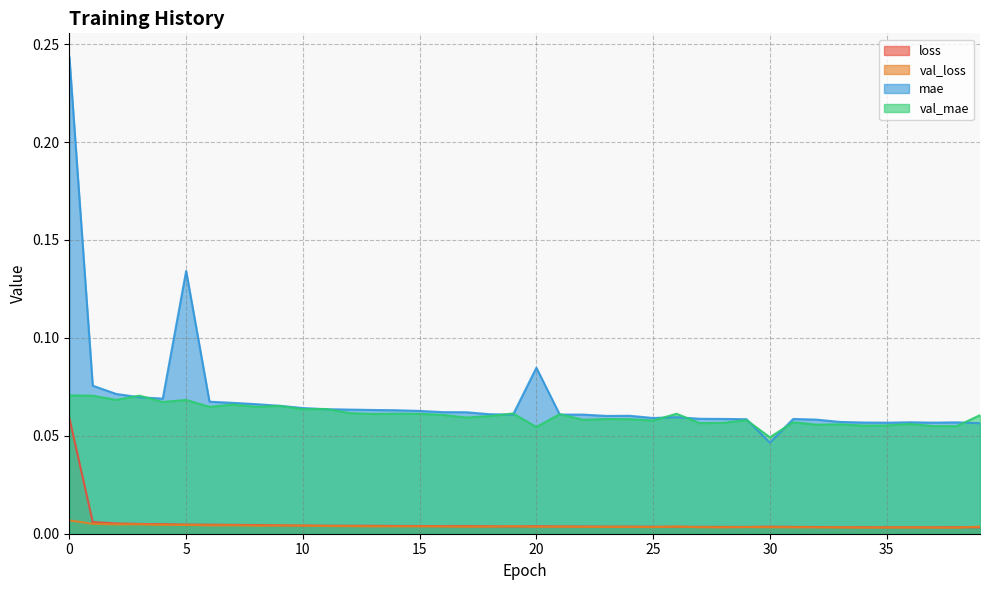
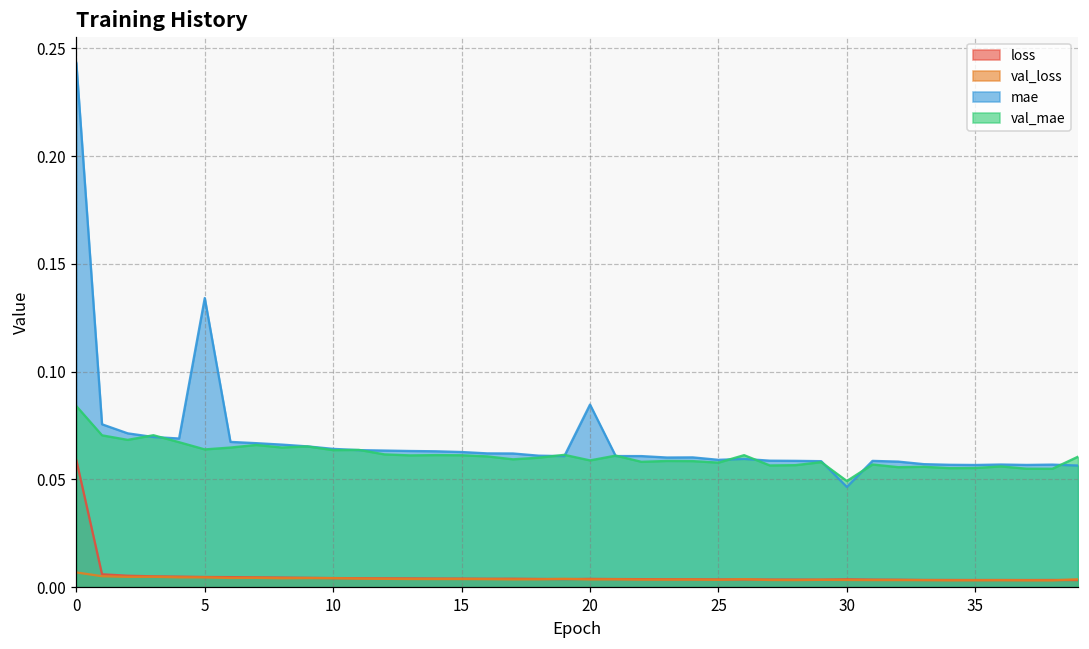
  {
    "mae": {
      "0": 0.243,
      "5": 0.134,
      "15": 0.063,
      "20": 0.085,
      "25": 0.059,
      "30": 0.046,
      "35": 0.057
    },
    "val_mae": {
-     "0": 0.071,
-     "5": 0.068,
+     "0": 0.084,
+     "5": 0.064,
      "15": 0.061,
-     "20": 0.055,
+     "20": 0.059,
      "25": 0.058,
      "30": 0.049,
      "35": 0.055
    }
  }
